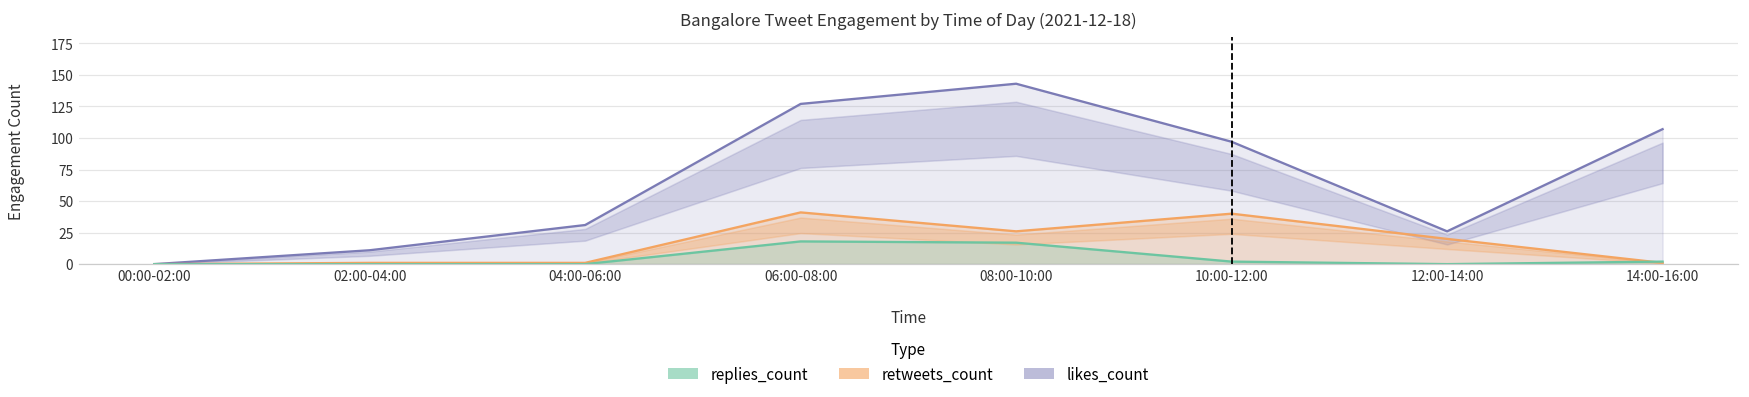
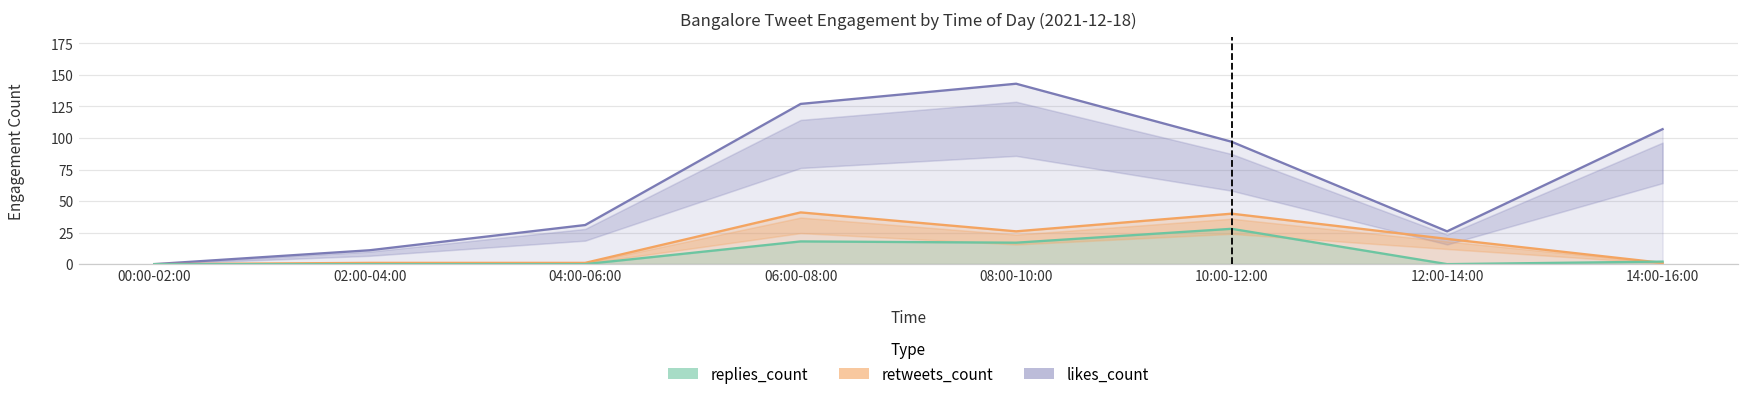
  {
    "replies_count": {
      "06:00-08:00": 18,
      "08:00-10:00": 17,
-     "10:00-12:00": 2,
+     "10:00-12:00": 28,
      "12:00-14:00": 0
    }
  }
